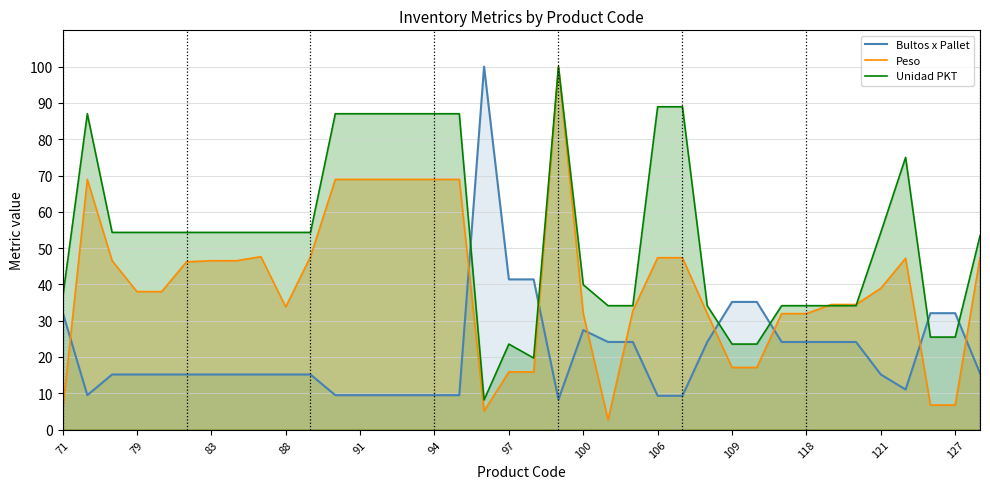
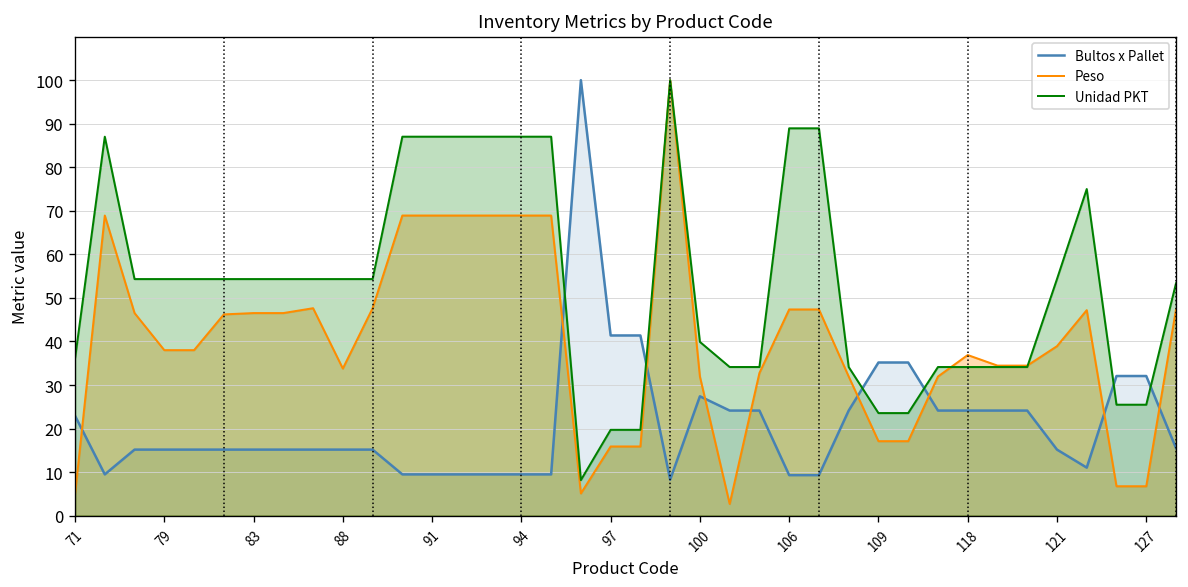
  {
    "Bultos x Pallet": {
-     "71": 32,
+     "71": 23,
      "79": 15,
      "83": 15,
      "88": 15,
      "91": 9,
      "94": 9,
      "97": 41,
      "100": 27,
      "106": 9,
      "109": 35,
      "118": 24,
      "121": 15,
      "127": 32
    },
    "Peso": {
      "71": 5,
      "79": 38,
      "83": 47,
      "88": 34,
      "91": 69,
      "94": 69,
      "97": 16,
      "100": 32,
      "106": 47,
      "109": 17,
-     "118": 32,
+     "118": 37,
      "121": 39,
      "127": 7
    },
    "Unidad PKT": {
      "71": 36,
      "79": 54,
      "83": 54,
      "88": 54,
      "91": 87,
      "94": 87,
-     "97": 24,
+     "97": 20,
      "100": 40,
      "106": 89,
      "109": 24,
      "118": 34,
      "121": 54,
      "127": 25
    }
  }
